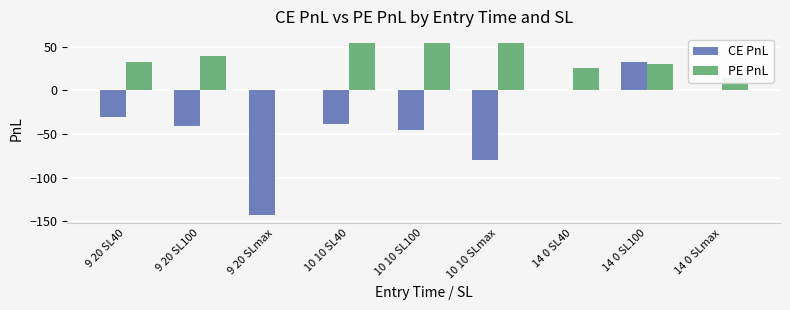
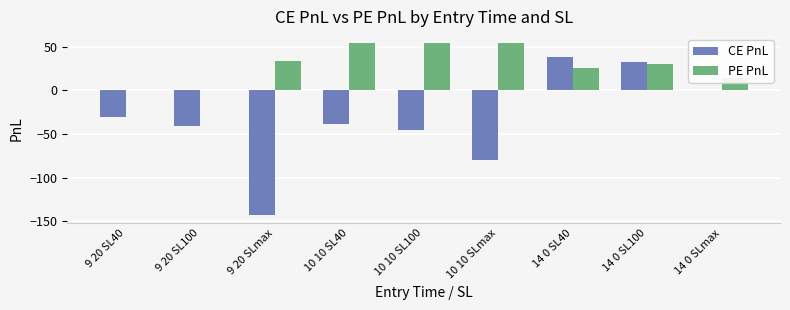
  {
    "CE PnL": {
      "9 20 SL40": -30,
      "9 20 SL100": -40,
      "9 20 SLmax": -140,
      "10 10 SL40": -40,
      "10 10 SL100": -50,
      "10 10 SLmax": -80,
-     "14 0 SL40": 0,
+     "14 0 SL40": 40,
      "14 0 SL100": 30,
      "14 0 SLmax": 0
    },
    "PE PnL": {
-     "9 20 SL40": 30,
-     "9 20 SL100": 40,
-     "9 20 SLmax": 0,
+     "9 20 SL40": 0,
+     "9 20 SL100": 0,
+     "9 20 SLmax": 30,
      "10 10 SL40": 50,
      "10 10 SL100": 50,
      "10 10 SLmax": 50,
      "14 0 SL40": 30,
      "14 0 SL100": 30
    }
  }
